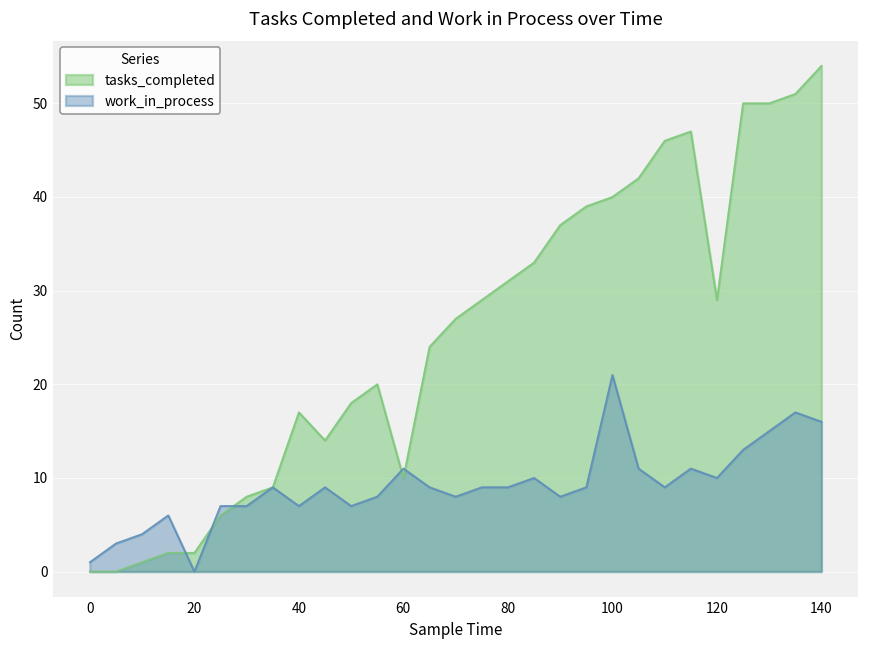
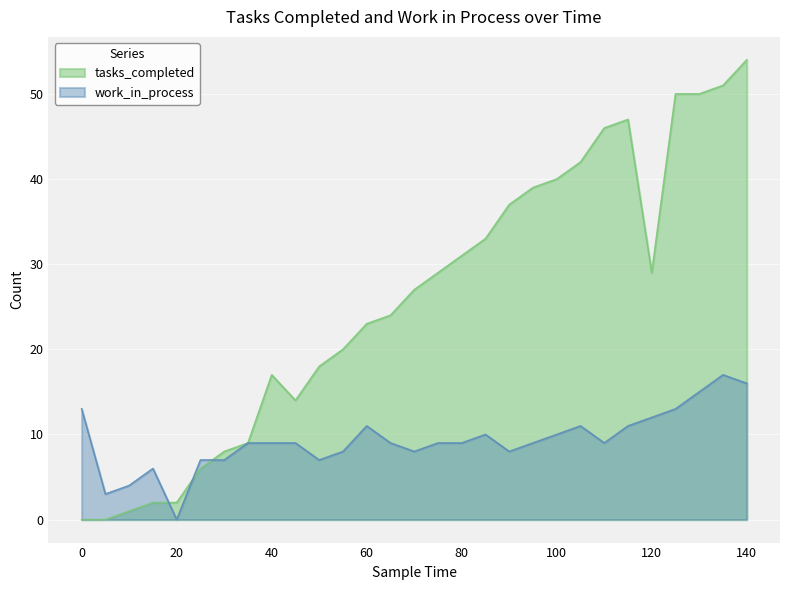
  {
    "tasks_completed": {
      "0": 0,
      "20": 2,
      "40": 17,
-     "60": 10,
+     "60": 23,
      "80": 31,
      "100": 40,
      "120": 29,
      "140": 54
    },
    "work_in_process": {
-     "0": 1,
+     "0": 13,
      "20": 0,
-     "40": 7,
+     "40": 9,
      "60": 11,
      "80": 9,
-     "100": 21,
-     "120": 10,
+     "100": 10,
+     "120": 12,
      "140": 16
    }
  }
